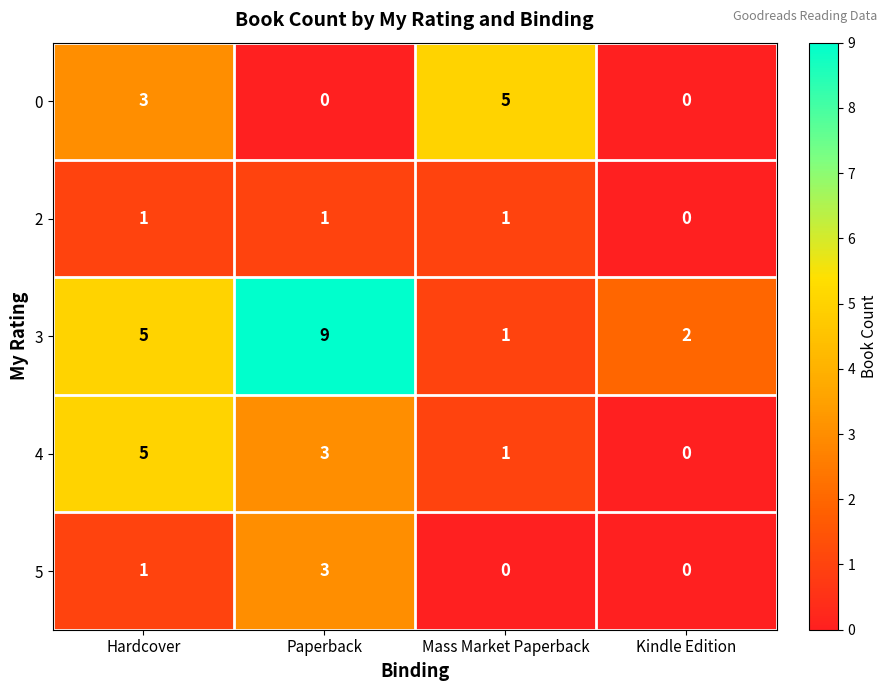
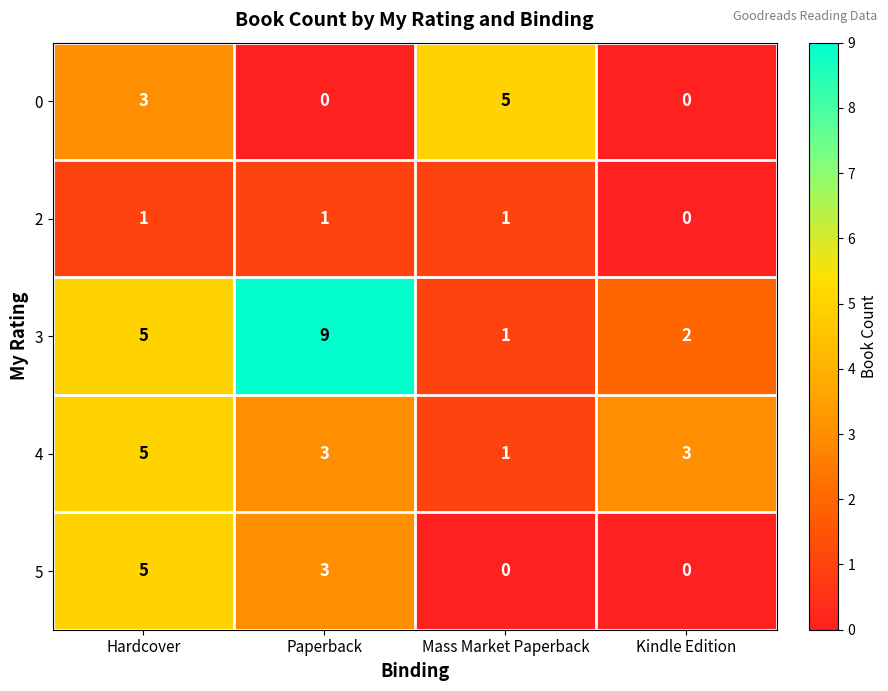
  {
    "0": {
      "Hardcover": 3,
      "Paperback": 0,
      "Mass Market Paperback": 5,
      "Kindle Edition": 0
    },
    "2": {
      "Hardcover": 1,
      "Paperback": 1,
      "Mass Market Paperback": 1,
      "Kindle Edition": 0
    },
    "3": {
      "Hardcover": 5,
      "Paperback": 9,
      "Mass Market Paperback": 1,
      "Kindle Edition": 2
    },
    "4": {
      "Hardcover": 5,
      "Paperback": 3,
      "Mass Market Paperback": 1,
-     "Kindle Edition": 0
+     "Kindle Edition": 3
    },
    "5": {
-     "Hardcover": 1,
+     "Hardcover": 5,
      "Paperback": 3,
      "Mass Market Paperback": 0,
      "Kindle Edition": 0
    }
  }
